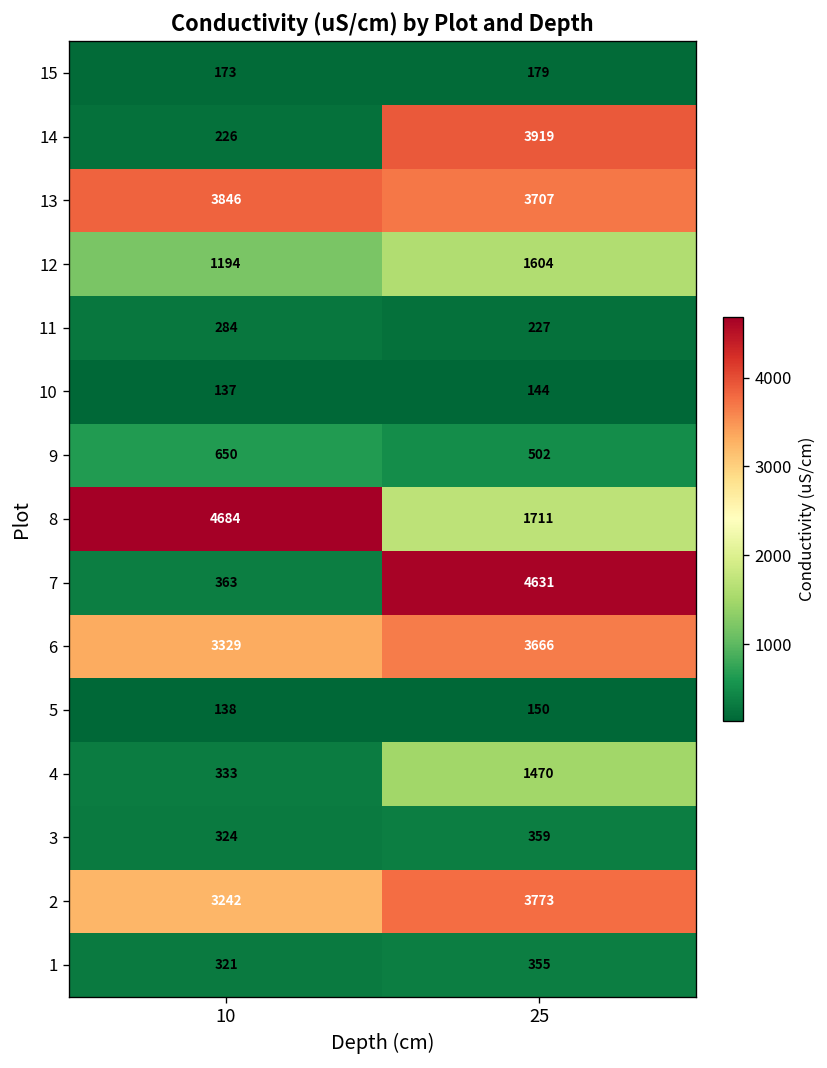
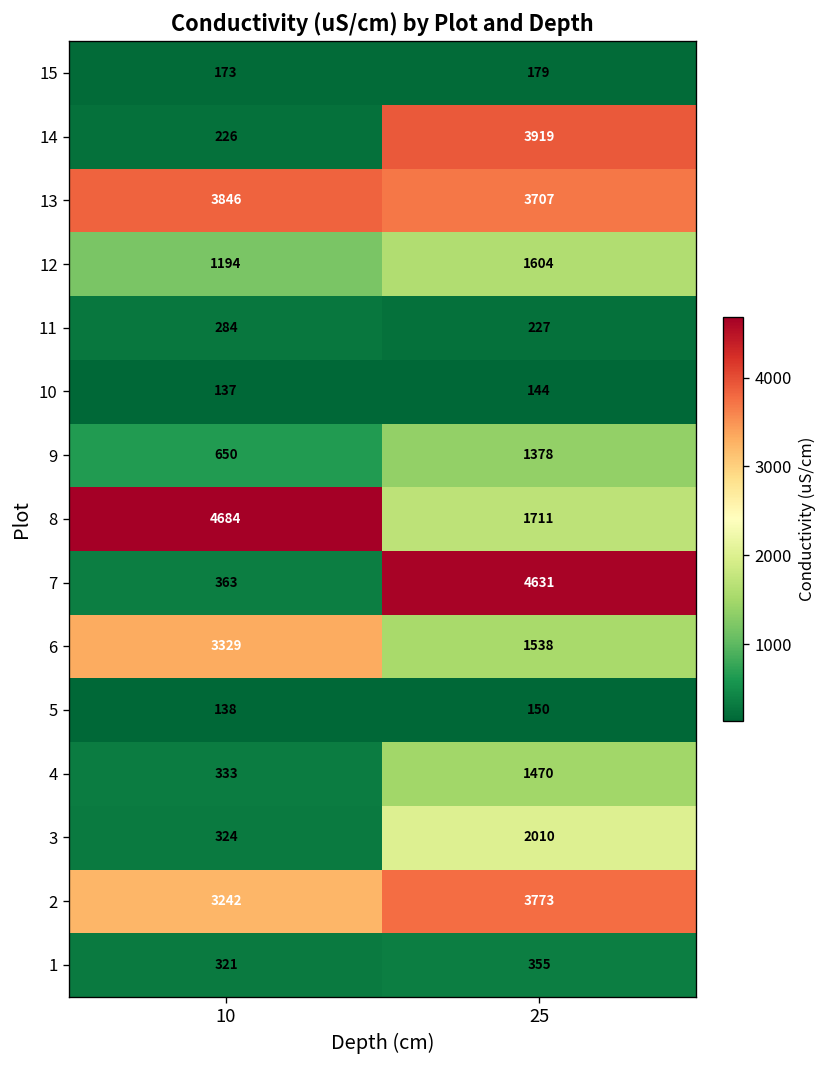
  {
    "15": {
      "10": 173,
      "25": 179
    },
    "14": {
      "10": 226,
      "25": 3919
    },
    "13": {
      "10": 3846,
      "25": 3707
    },
    "12": {
      "10": 1194,
      "25": 1604
    },
    "11": {
      "10": 284,
      "25": 227
    },
    "10": {
      "10": 137,
      "25": 144
    },
    "9": {
      "10": 650,
-     "25": 502
+     "25": 1378
    },
    "8": {
      "10": 4684,
      "25": 1711
    },
    "7": {
      "10": 363,
      "25": 4631
    },
    "6": {
      "10": 3329,
-     "25": 3666
+     "25": 1538
    },
    "5": {
      "10": 138,
      "25": 150
    },
    "4": {
      "10": 333,
      "25": 1470
    },
    "3": {
      "10": 324,
-     "25": 359
+     "25": 2010
    },
    "2": {
      "10": 3242,
      "25": 3773
    },
    "1": {
      "10": 321,
      "25": 355
    }
  }
